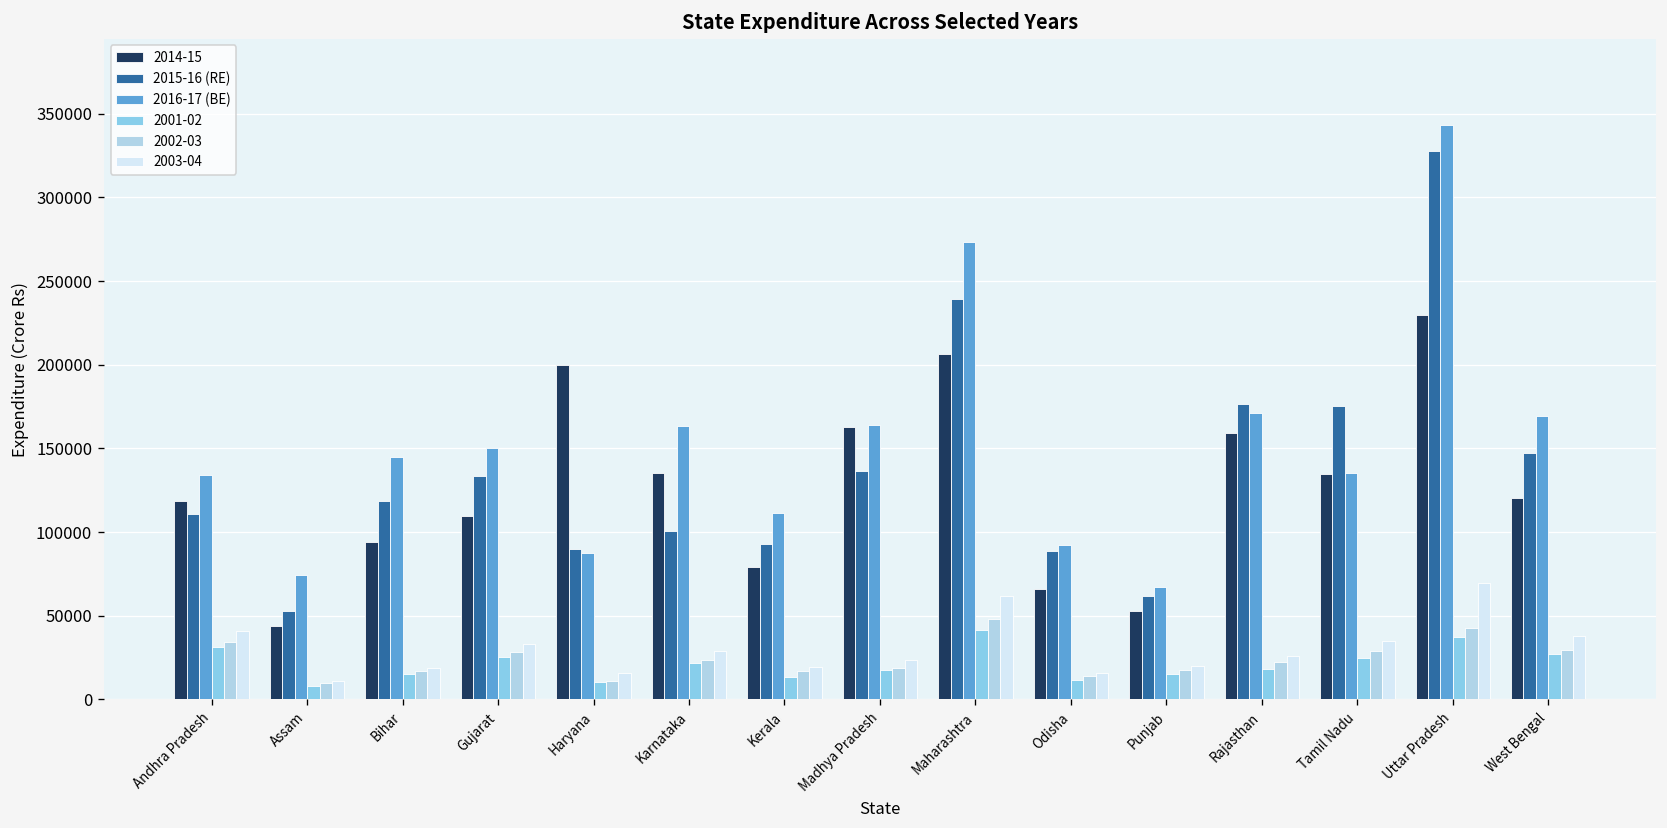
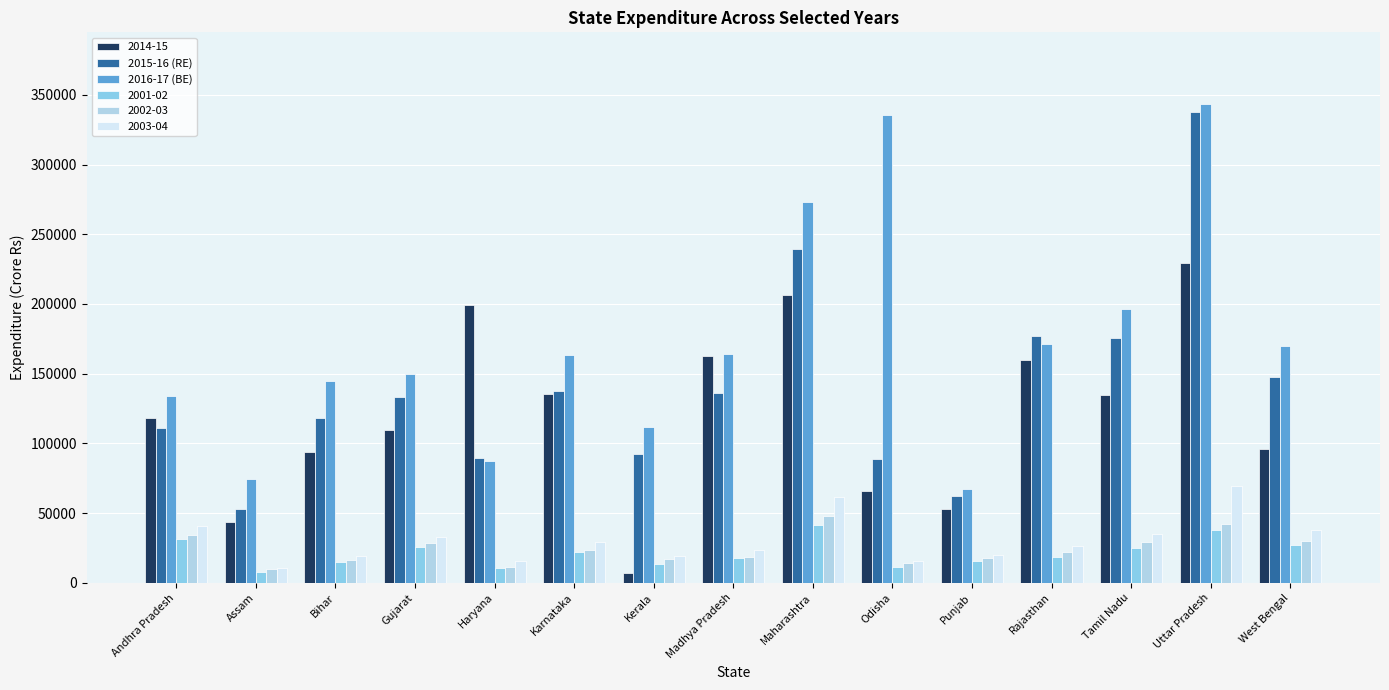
  {
    "2014-15": {
      "Andhra Pradesh": 118000,
      "Assam": 44000,
      "Bihar": 94000,
      "Gujarat": 109000,
      "Haryana": 200000,
      "Karnataka": 136000,
-     "Kerala": 79000,
+     "Kerala": 7000,
      "Madhya Pradesh": 163000,
      "Maharashtra": 206000,
      "Odisha": 66000,
      "Punjab": 53000,
      "Rajasthan": 159000,
      "Tamil Nadu": 135000,
      "Uttar Pradesh": 229000,
-     "West Bengal": 120000
+     "West Bengal": 96000
    },
    "2015-16 (RE)": {
      "Andhra Pradesh": 111000,
      "Assam": 53000,
      "Bihar": 118000,
      "Gujarat": 133000,
      "Haryana": 90000,
-     "Karnataka": 100000,
+     "Karnataka": 138000,
      "Kerala": 93000,
      "Madhya Pradesh": 136000,
      "Maharashtra": 239000,
      "Odisha": 89000,
      "Punjab": 62000,
      "Rajasthan": 177000,
      "Tamil Nadu": 176000,
-     "Uttar Pradesh": 328000,
+     "Uttar Pradesh": 338000,
      "West Bengal": 147000
    },
    "2016-17 (BE)": {
      "Andhra Pradesh": 134000,
      "Assam": 75000,
      "Bihar": 145000,
      "Gujarat": 150000,
      "Haryana": 87000,
      "Karnataka": 163000,
      "Kerala": 112000,
      "Madhya Pradesh": 164000,
      "Maharashtra": 273000,
-     "Odisha": 92000,
+     "Odisha": 336000,
      "Punjab": 67000,
      "Rajasthan": 171000,
-     "Tamil Nadu": 135000,
+     "Tamil Nadu": 196000,
      "Uttar Pradesh": 343000,
      "West Bengal": 170000
    }
  }
